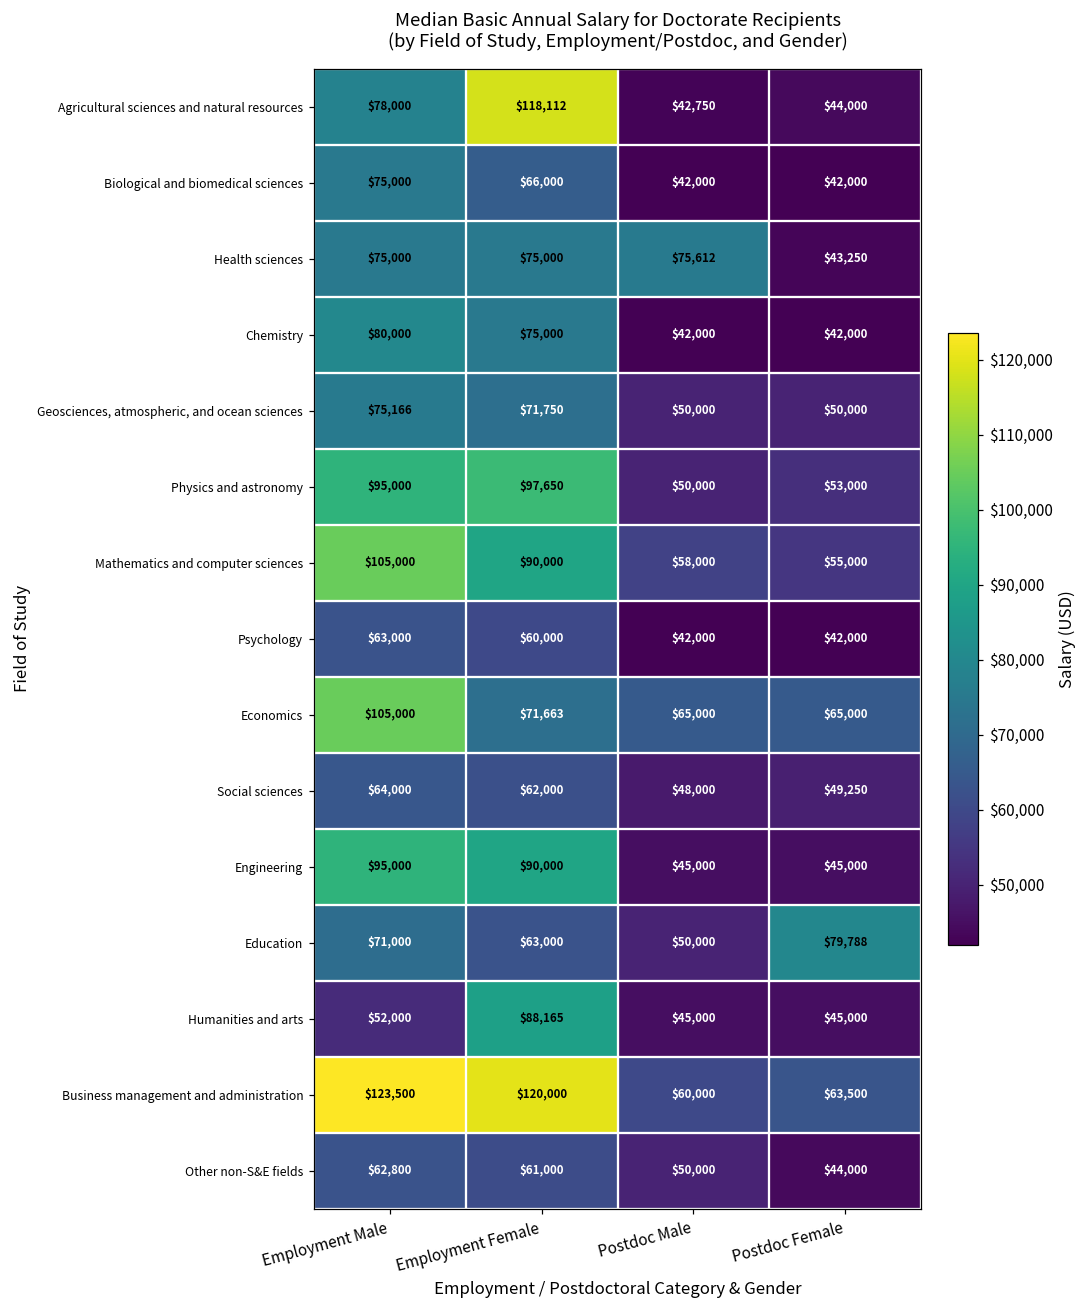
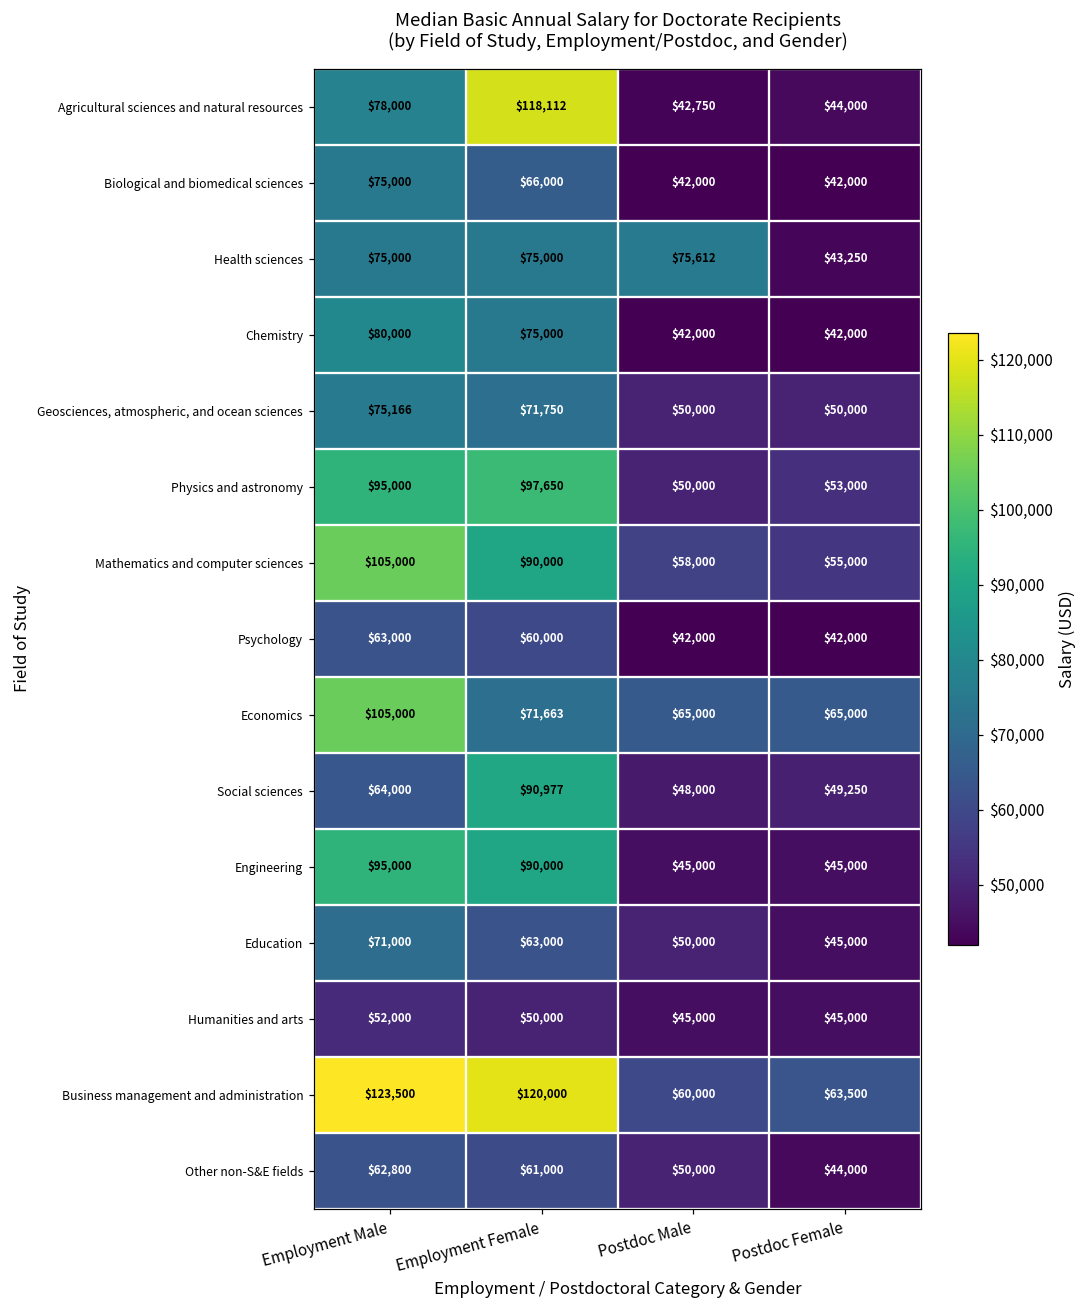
  {
    "Agricultural sciences and natural resources": {
      "Employment Male": "$78,000",
      "Employment Female": "$118,112",
      "Postdoc Male": "$42,750",
      "Postdoc Female": "$44,000"
    },
    "Biological and biomedical sciences": {
      "Employment Male": "$75,000",
      "Employment Female": "$66,000",
      "Postdoc Male": "$42,000",
      "Postdoc Female": "$42,000"
    },
    "Health sciences": {
      "Employment Male": "$75,000",
      "Employment Female": "$75,000",
      "Postdoc Male": "$75,612",
      "Postdoc Female": "$43,250"
    },
    "Chemistry": {
      "Employment Male": "$80,000",
      "Employment Female": "$75,000",
      "Postdoc Male": "$42,000",
      "Postdoc Female": "$42,000"
    },
    "Geosciences, atmospheric, and ocean sciences": {
      "Employment Male": "$75,166",
      "Employment Female": "$71,750",
      "Postdoc Male": "$50,000",
      "Postdoc Female": "$50,000"
    },
    "Physics and astronomy": {
      "Employment Male": "$95,000",
      "Employment Female": "$97,650",
      "Postdoc Male": "$50,000",
      "Postdoc Female": "$53,000"
    },
    "Mathematics and computer sciences": {
      "Employment Male": "$105,000",
      "Employment Female": "$90,000",
      "Postdoc Male": "$58,000",
      "Postdoc Female": "$55,000"
    },
    "Psychology": {
      "Employment Male": "$63,000",
      "Employment Female": "$60,000",
      "Postdoc Male": "$42,000",
      "Postdoc Female": "$42,000"
    },
    "Economics": {
      "Employment Male": "$105,000",
      "Employment Female": "$71,663",
      "Postdoc Male": "$65,000",
      "Postdoc Female": "$65,000"
    },
    "Social sciences": {
      "Employment Male": "$64,000",
-     "Employment Female": "$62,000",
+     "Employment Female": "$90,977",
      "Postdoc Male": "$48,000",
      "Postdoc Female": "$49,250"
    },
    "Engineering": {
      "Employment Male": "$95,000",
      "Employment Female": "$90,000",
      "Postdoc Male": "$45,000",
      "Postdoc Female": "$45,000"
    },
    "Education": {
      "Employment Male": "$71,000",
      "Employment Female": "$63,000",
      "Postdoc Male": "$50,000",
-     "Postdoc Female": "$79,788"
+     "Postdoc Female": "$45,000"
    },
    "Humanities and arts": {
      "Employment Male": "$52,000",
-     "Employment Female": "$88,165",
+     "Employment Female": "$50,000",
      "Postdoc Male": "$45,000",
      "Postdoc Female": "$45,000"
    },
    "Business management and administration": {
      "Employment Male": "$123,500",
      "Employment Female": "$120,000",
      "Postdoc Male": "$60,000",
      "Postdoc Female": "$63,500"
    },
    "Other non-S&E fields": {
      "Employment Male": "$62,800",
      "Employment Female": "$61,000",
      "Postdoc Male": "$50,000",
      "Postdoc Female": "$44,000"
    }
  }
